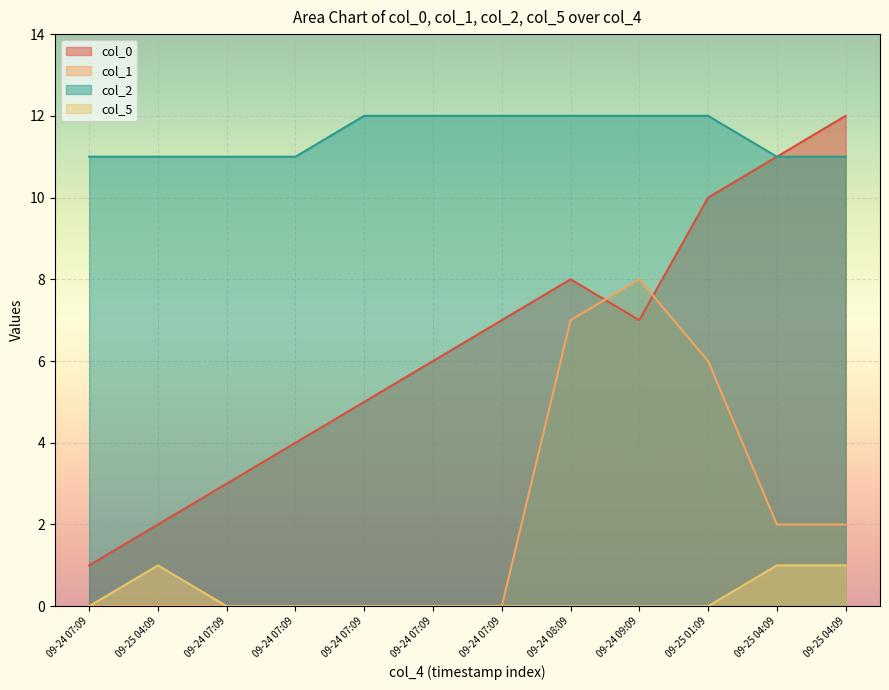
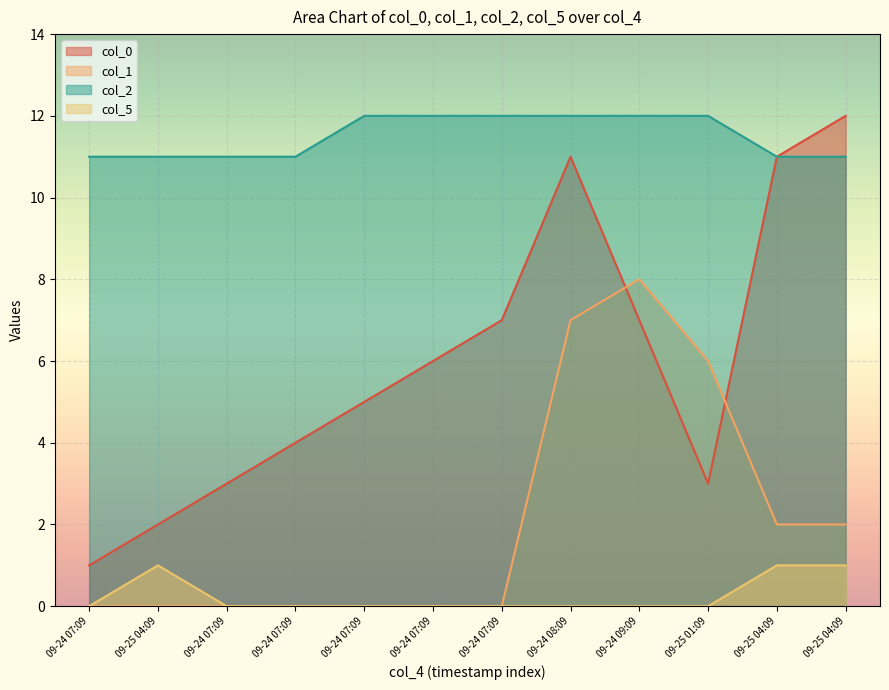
  {
    "col_0": {
-     "09-24 08:09": 8,
+     "09-24 08:09": 11,
      "09-24 09:09": 7,
-     "09-25 01:09": 10
+     "09-25 01:09": 3
    },
    "col_2": {
      "09-24 08:09": 12,
      "09-24 09:09": 12,
      "09-25 01:09": 12
    }
  }
